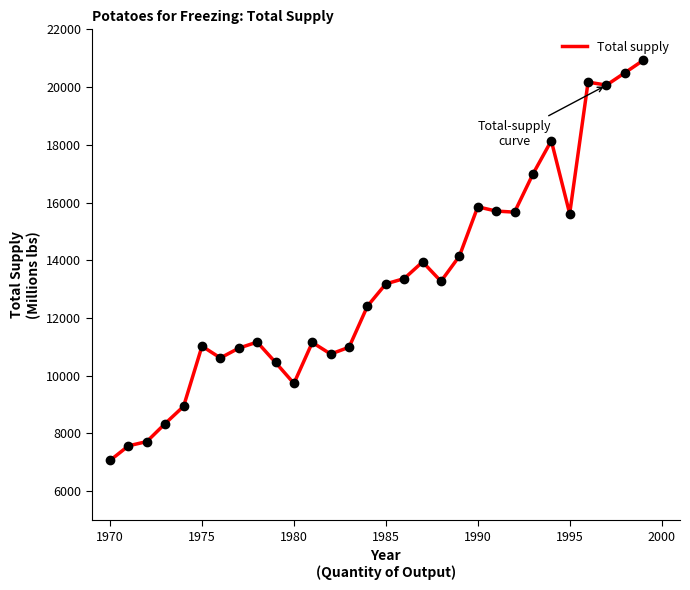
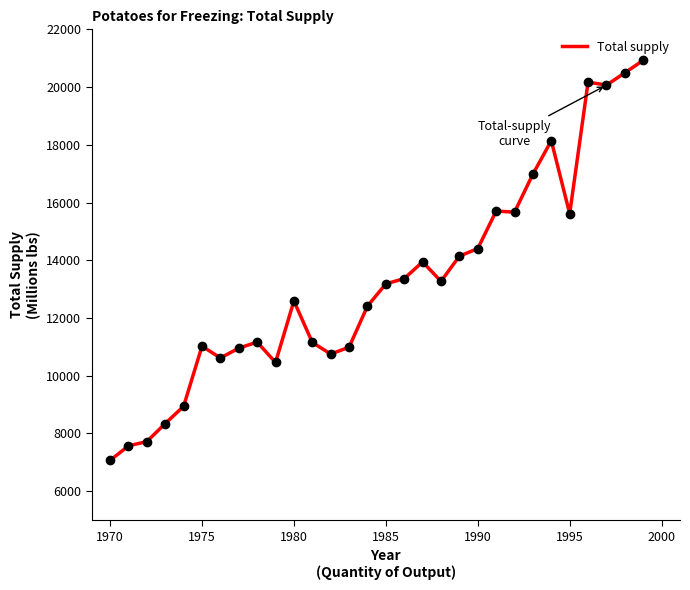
  {
    "1970": 7100,
    "1975": 11000,
-   "1980": 9700,
+   "1980": 12600,
    "1985": 13200,
-   "1990": 15900,
+   "1990": 14400,
    "1995": 15600
  }
